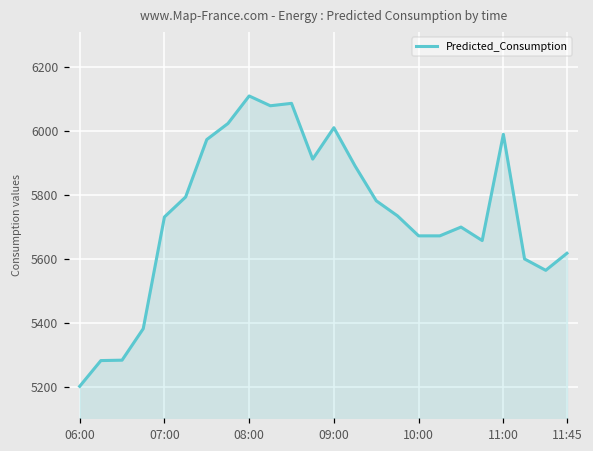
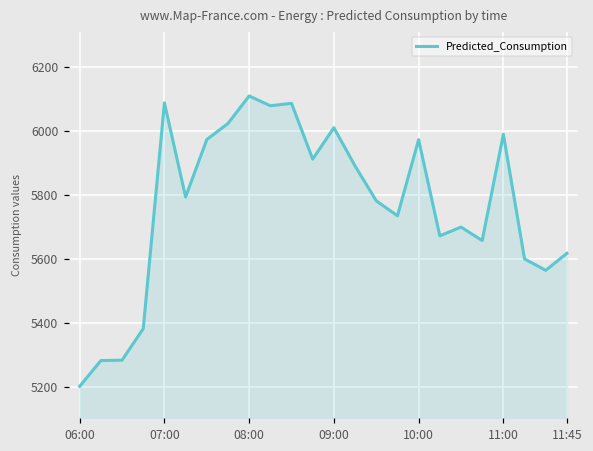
  {
    "06:00": 5200,
-   "07:00": 5730,
+   "07:00": 6090,
    "08:00": 6110,
    "09:00": 6010,
-   "10:00": 5670,
+   "10:00": 5970,
    "11:00": 5990,
    "11:45": 5620
  }
